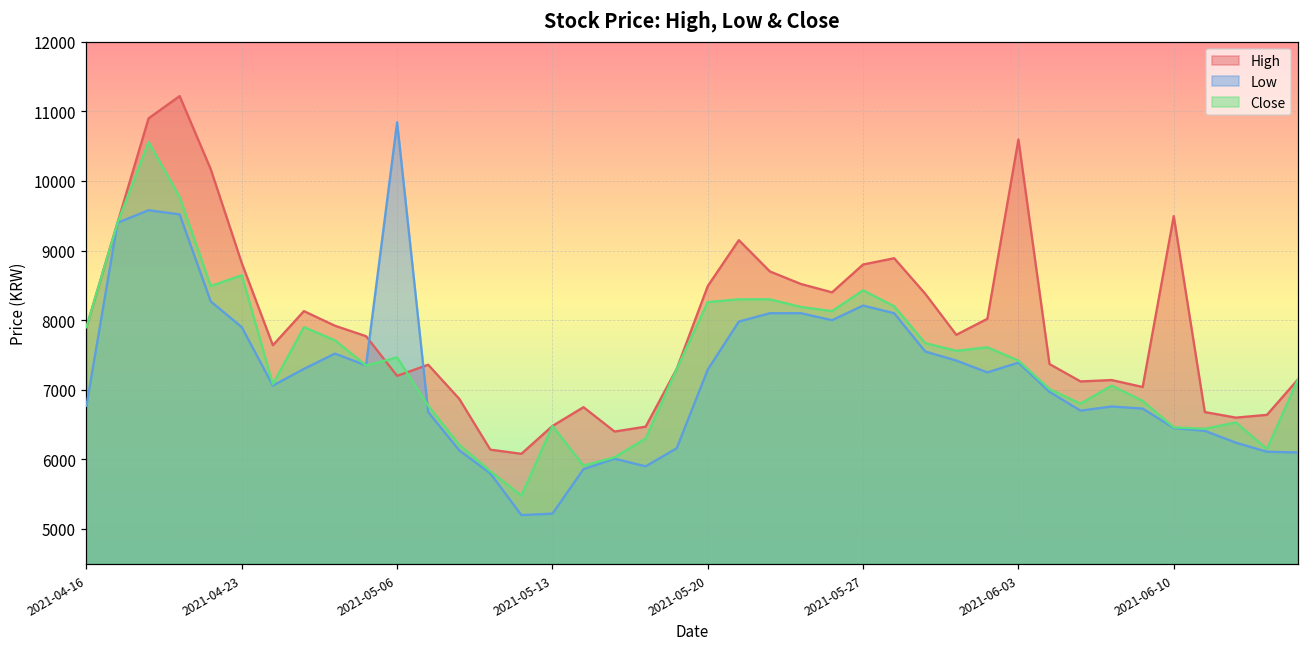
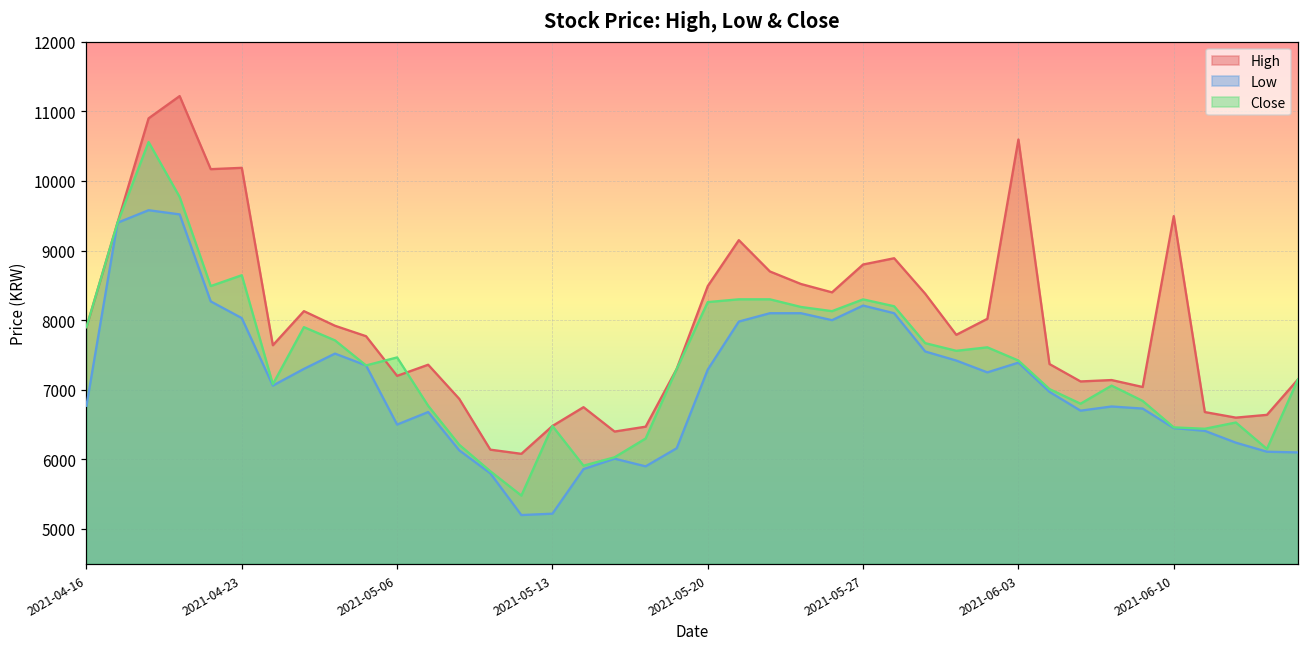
  {
    "High": {
-     "2021-04-23": 8800,
+     "2021-04-23": 10200,
      "2021-05-06": 7200,
      "2021-05-20": 8500,
      "2021-05-27": 8800,
      "2021-06-03": 10600,
      "2021-06-10": 9500
    },
    "Low": {
      "2021-04-16": 6800,
-     "2021-04-23": 7900,
-     "2021-05-06": 10800,
+     "2021-04-23": 8000,
+     "2021-05-06": 6500,
      "2021-05-13": 5200,
      "2021-05-20": 7300,
      "2021-05-27": 8200
    },
    "Close": {
      "2021-04-23": 8600,
      "2021-05-06": 7500,
      "2021-05-20": 8300,
-     "2021-05-27": 8400
+     "2021-05-27": 8300
    }
  }
